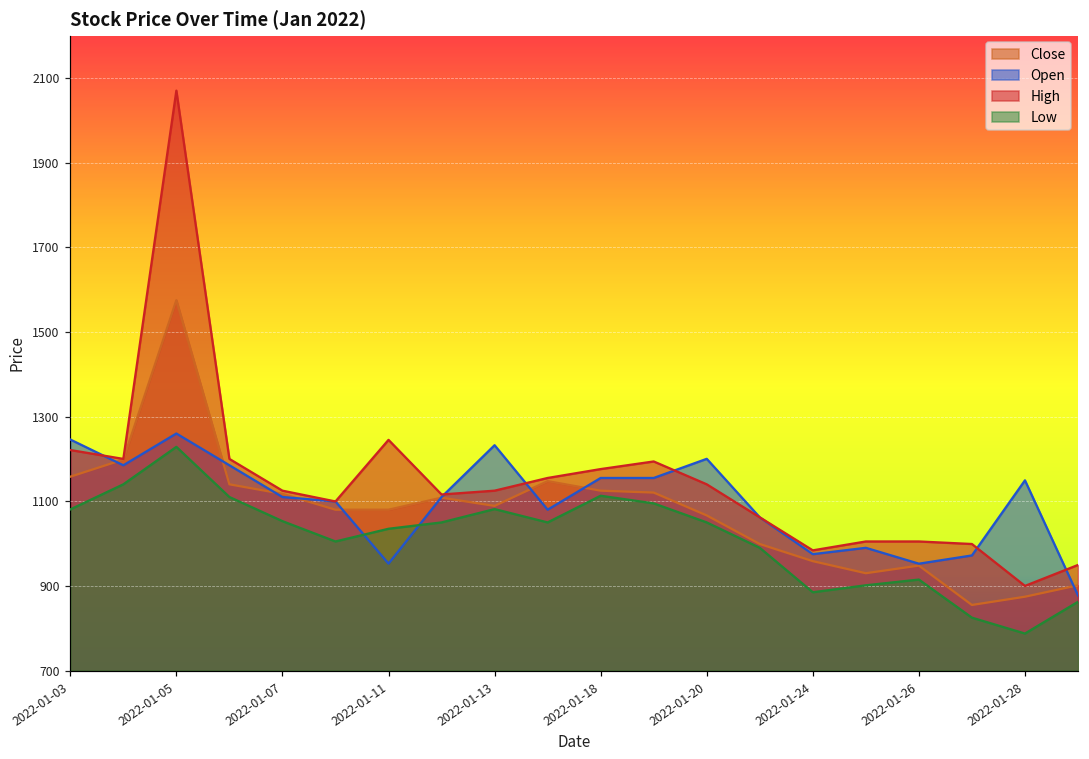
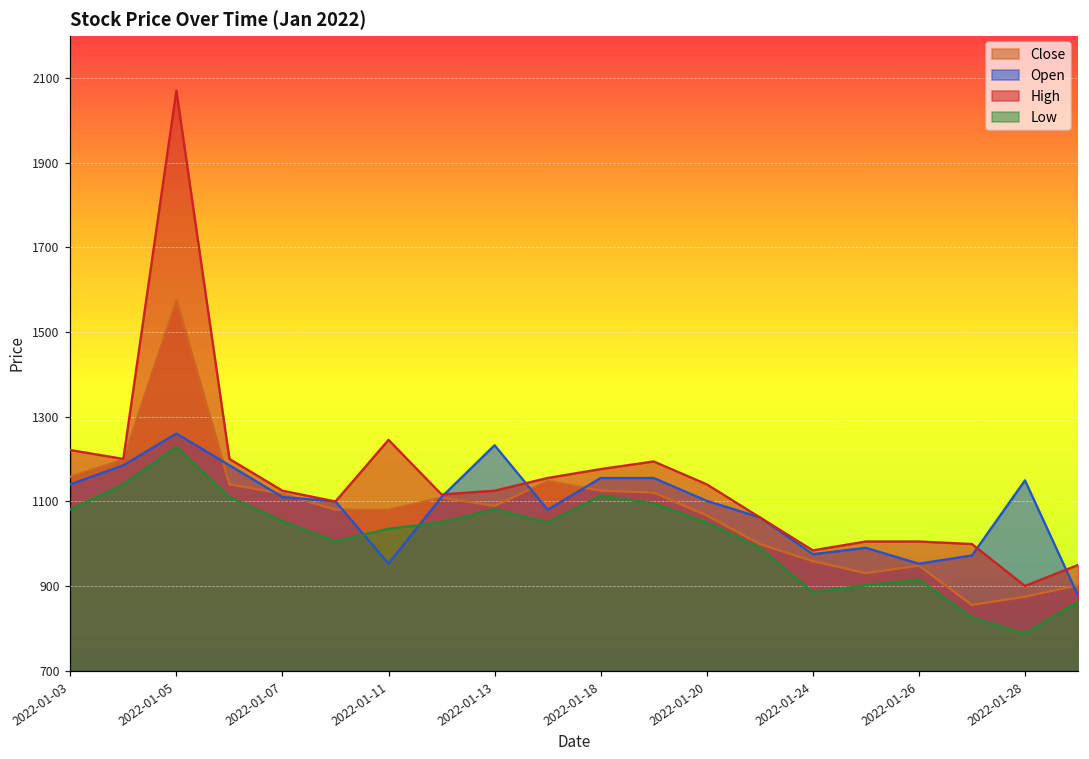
  {
    "Open": {
-     "2022-01-03": 1250,
+     "2022-01-03": 1140,
      "2022-01-05": 1260,
      "2022-01-07": 1110,
      "2022-01-11": 950,
      "2022-01-13": 1230,
      "2022-01-18": 1160,
-     "2022-01-20": 1200,
+     "2022-01-20": 1100,
      "2022-01-24": 980,
      "2022-01-28": 1150
    },
    "Low": {
      "2022-01-03": 1080,
      "2022-01-05": 1230,
      "2022-01-07": 1050,
      "2022-01-11": 1040,
      "2022-01-13": 1080,
      "2022-01-18": 1110,
      "2022-01-20": 1050,
      "2022-01-24": 890,
      "2022-01-26": 920,
      "2022-01-28": 790
    }
  }
